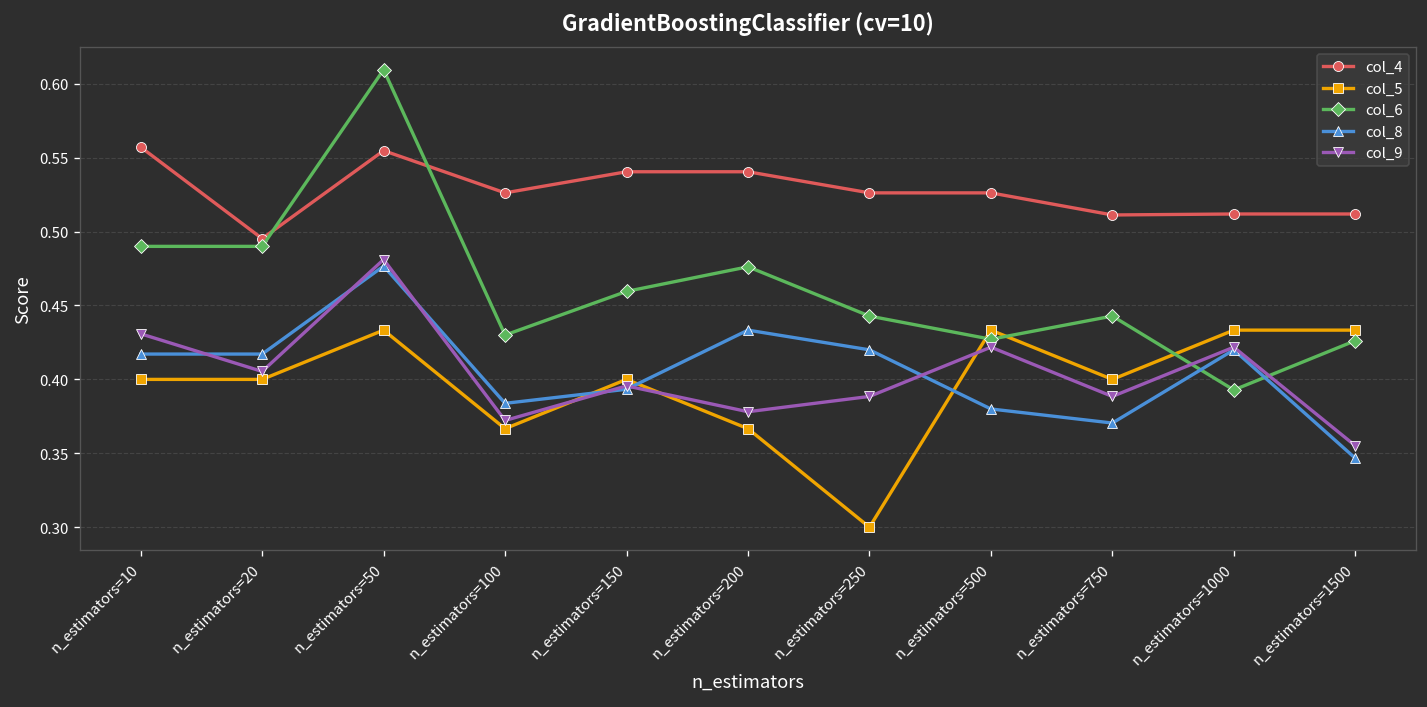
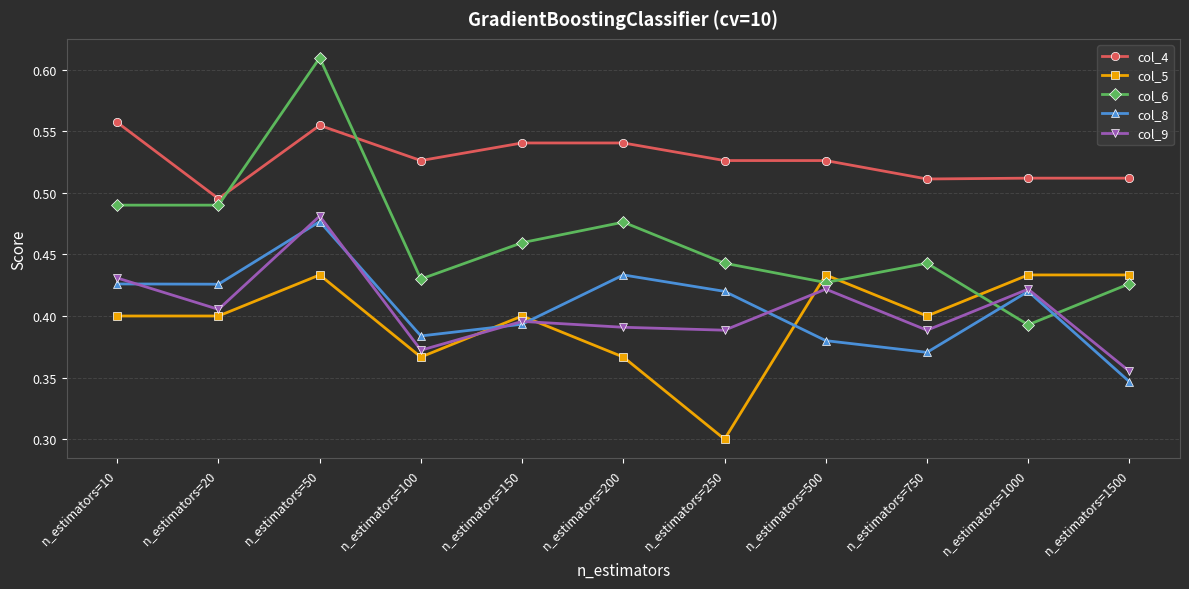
  {
    "col_4": {
      "n_estimators=10": 0.557,
      "n_estimators=20": 0.495,
      "n_estimators=50": 0.555,
      "n_estimators=100": 0.526,
      "n_estimators=150": 0.540,
      "n_estimators=200": 0.540,
      "n_estimators=250": 0.526,
      "n_estimators=500": 0.526,
      "n_estimators=750": 0.511,
      "n_estimators=1000": 0.512,
      "n_estimators=1500": 0.512
    },
    "col_5": {
      "n_estimators=10": 0.400,
      "n_estimators=20": 0.400,
      "n_estimators=50": 0.433,
      "n_estimators=100": 0.367,
      "n_estimators=150": 0.400,
      "n_estimators=200": 0.367,
      "n_estimators=250": 0.300,
      "n_estimators=500": 0.433,
      "n_estimators=750": 0.400,
      "n_estimators=1000": 0.433,
      "n_estimators=1500": 0.433
    },
    "col_6": {
      "n_estimators=10": 0.490,
      "n_estimators=20": 0.490,
      "n_estimators=50": 0.610,
      "n_estimators=100": 0.430,
      "n_estimators=150": 0.460,
      "n_estimators=200": 0.476,
      "n_estimators=250": 0.443,
      "n_estimators=500": 0.427,
      "n_estimators=750": 0.443,
      "n_estimators=1000": 0.393,
      "n_estimators=1500": 0.426
    },
    "col_8": {
-     "n_estimators=10": 0.417,
-     "n_estimators=20": 0.417,
+     "n_estimators=10": 0.426,
+     "n_estimators=20": 0.426,
      "n_estimators=50": 0.477,
      "n_estimators=100": 0.384,
      "n_estimators=150": 0.393,
      "n_estimators=200": 0.433,
      "n_estimators=250": 0.420,
      "n_estimators=500": 0.380,
      "n_estimators=750": 0.370,
      "n_estimators=1500": 0.347
    },
    "col_9": {
      "n_estimators=10": 0.431,
      "n_estimators=20": 0.405,
      "n_estimators=50": 0.481,
      "n_estimators=100": 0.372,
      "n_estimators=150": 0.396,
-     "n_estimators=200": 0.378,
+     "n_estimators=200": 0.391,
      "n_estimators=250": 0.388,
      "n_estimators=500": 0.422,
      "n_estimators=750": 0.388,
      "n_estimators=1500": 0.355
    }
  }
